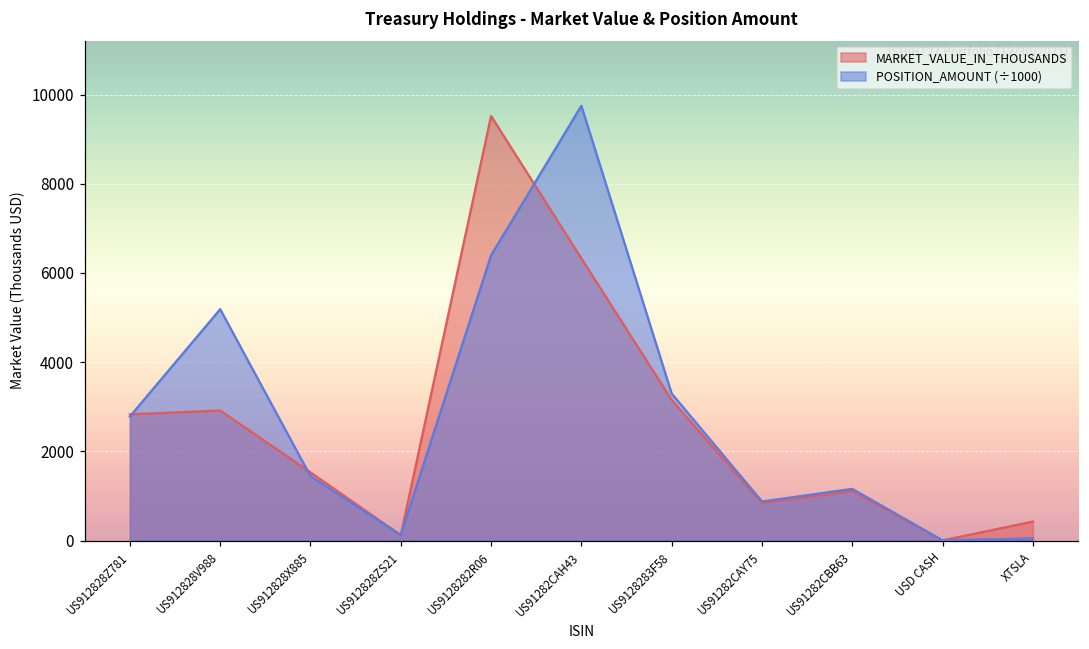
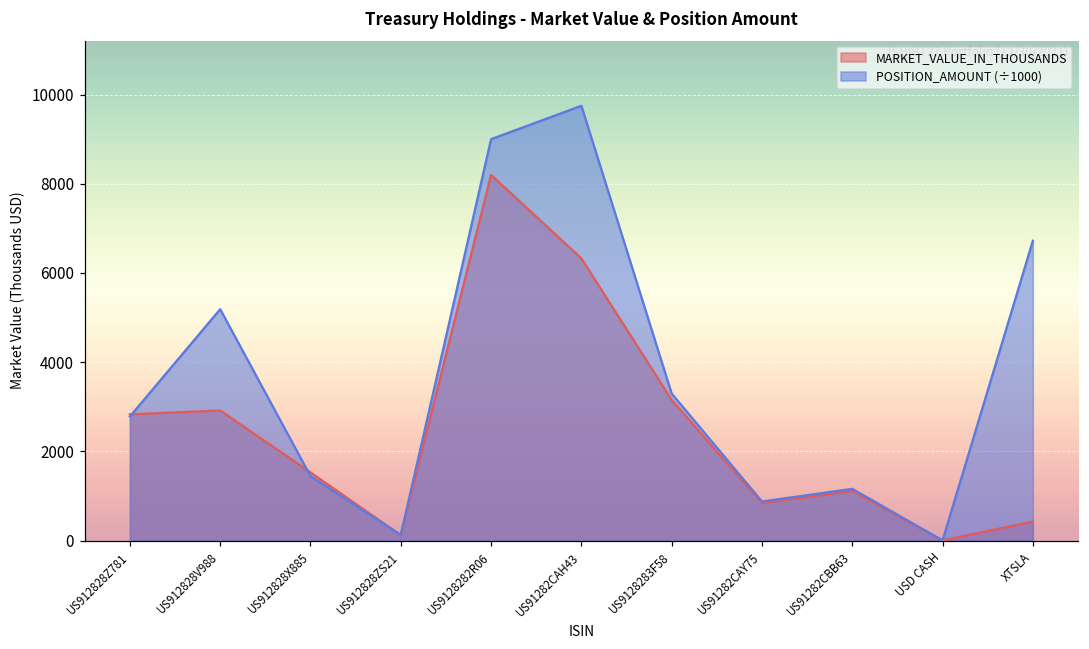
  {
    "MARKET_VALUE_IN_THOUSANDS": {
      "US912828V988": 2900,
      "US912828X885": 1500,
-     "US9128282R06": 9500,
+     "US9128282R06": 8200,
      "US91282CAH43": 6300,
      "US9128283F58": 3200,
      "XTSLA": 400
    },
    "POSITION_AMOUNT (÷1000)": {
      "US912828V988": 5200,
      "US912828X885": 1400,
-     "US9128282R06": 6400,
+     "US9128282R06": 9000,
      "US91282CAH43": 9700,
      "US9128283F58": 3300,
-     "XTSLA": 100
+     "XTSLA": 6700
    }
  }
